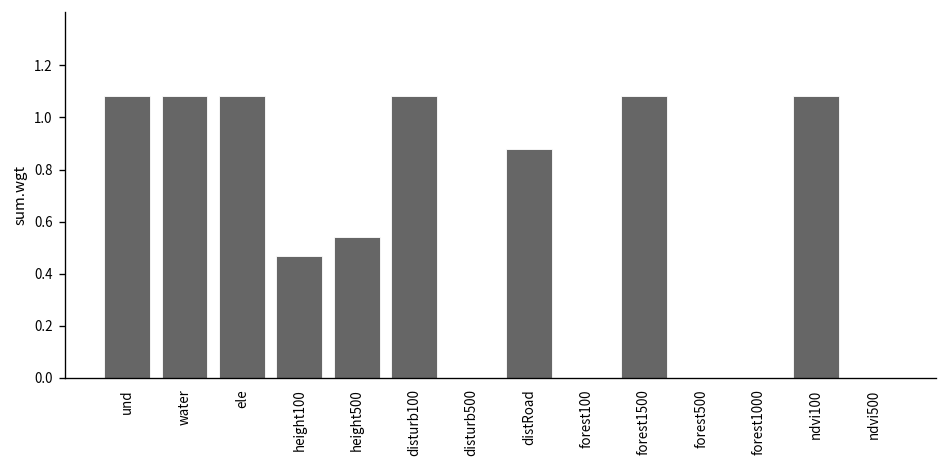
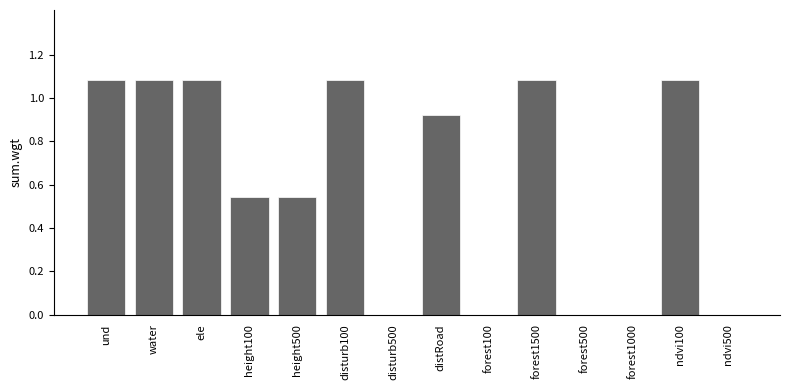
  {
    "und": 1.08,
    "water": 1.08,
    "ele": 1.08,
-   "height100": 0.47,
+   "height100": 0.54,
    "height500": 0.54,
    "disturb100": 1.08,
    "disturb500": 0.00,
-   "distRoad": 0.88,
+   "distRoad": 0.92,
    "forest100": 0.00,
    "forest1500": 1.08,
    "forest500": 0.00,
    "forest1000": 0.00,
    "ndvi100": 1.08,
    "ndvi500": 0.00
  }
